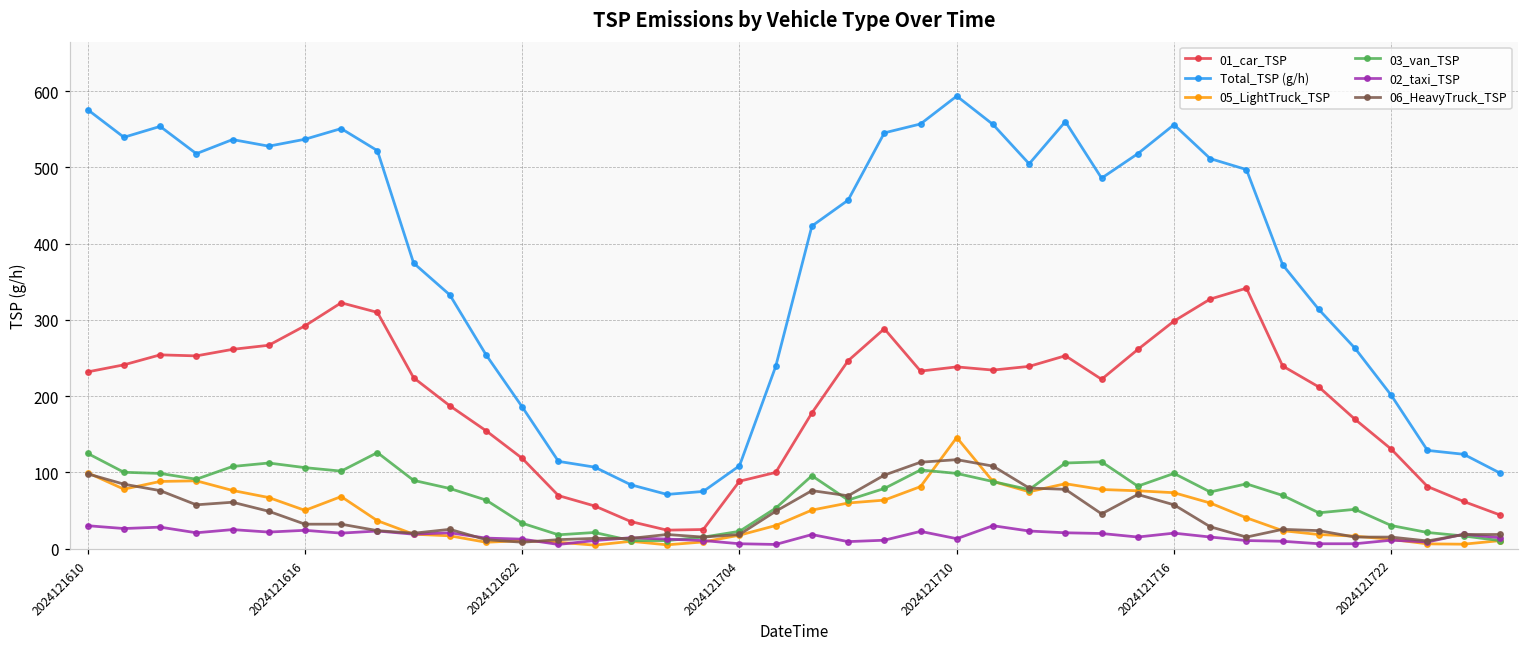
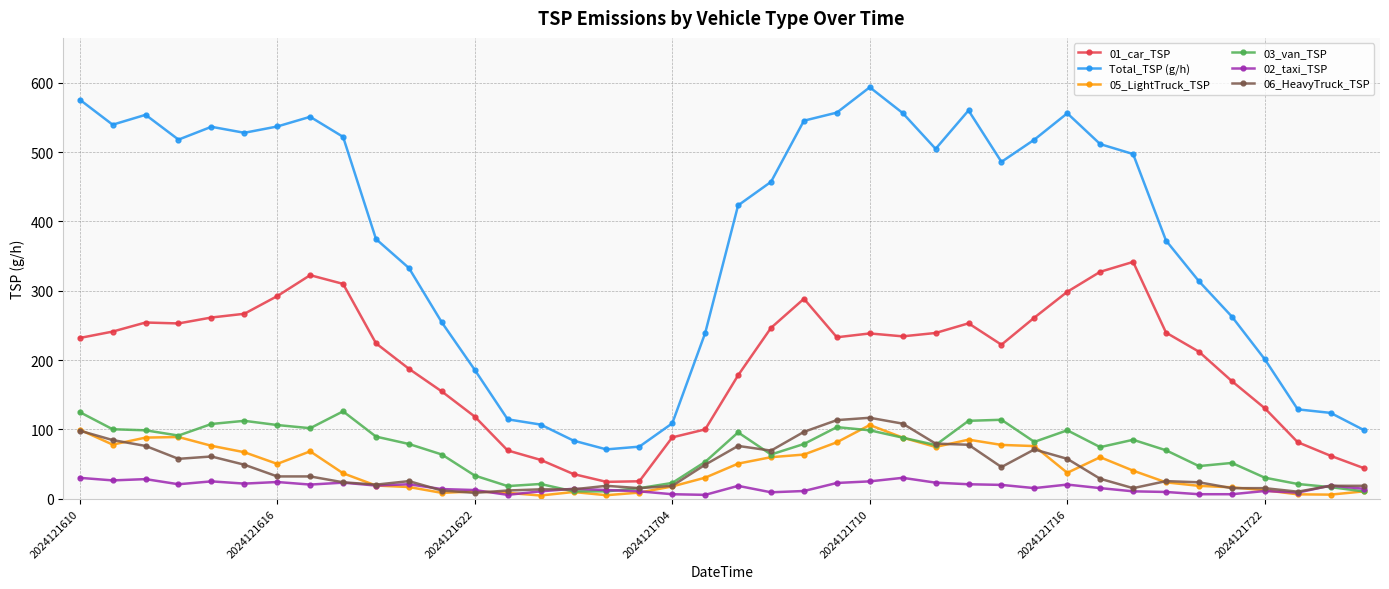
  {
    "01_car_TSP": {
      "2024121610": 230,
      "2024121616": 290,
      "2024121622": 120,
      "2024121704": 90,
      "2024121710": 240,
      "2024121716": 300,
      "2024121722": 130
    },
    "Total_TSP (g/h)": {
      "2024121610": 580,
      "2024121616": 540,
      "2024121622": 190,
      "2024121704": 110,
      "2024121710": 590,
      "2024121716": 560,
      "2024121722": 200
    },
    "05_LightTruck_TSP": {
      "2024121616": 50,
-     "2024121710": 150,
-     "2024121716": 70
+     "2024121710": 110,
+     "2024121716": 40
    },
    "03_van_TSP": {
      "2024121610": 120,
      "2024121616": 110,
      "2024121622": 30,
      "2024121704": 20,
      "2024121710": 100,
      "2024121716": 100,
      "2024121722": 30
    },
    "02_taxi_TSP": {
      "2024121610": 30,
      "2024121616": 20,
      "2024121704": 10,
-     "2024121710": 10,
+     "2024121710": 30,
      "2024121716": 20
    },
    "06_HeavyTruck_TSP": {
      "2024121616": 30,
      "2024121710": 120,
      "2024121716": 60
    }
  }
